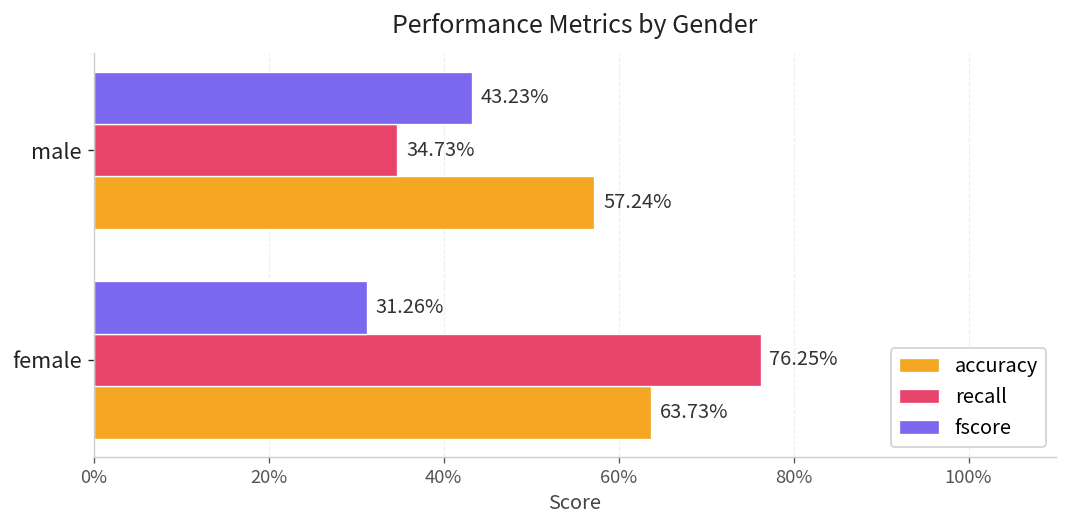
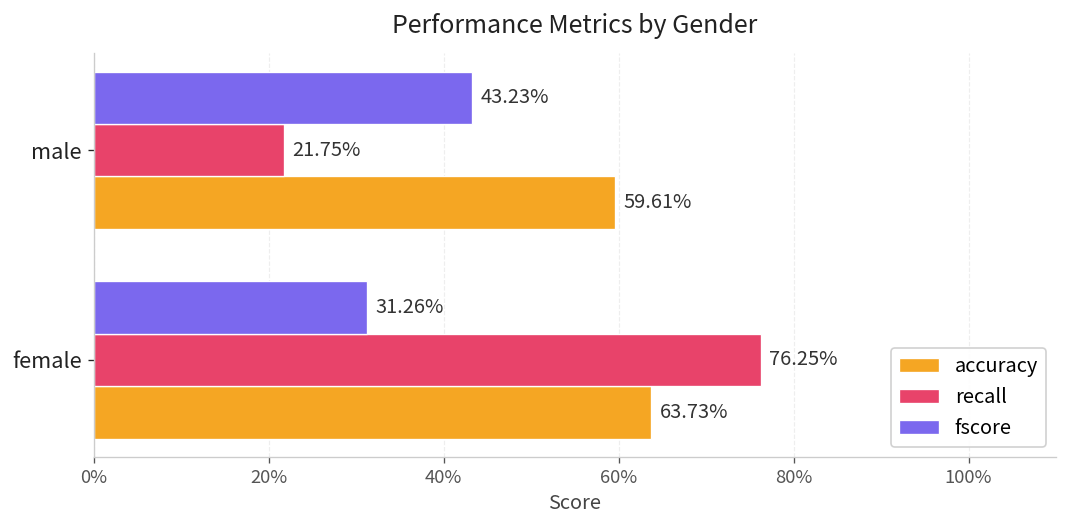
  {
    "accuracy": {
-     "male": "57.24%",
+     "male": "59.61%",
      "female": "63.73%"
    },
    "recall": {
-     "male": "34.73%",
+     "male": "21.75%",
      "female": "76.25%"
    },
    "fscore": {
      "male": "43.23%",
      "female": "31.26%"
    }
  }
